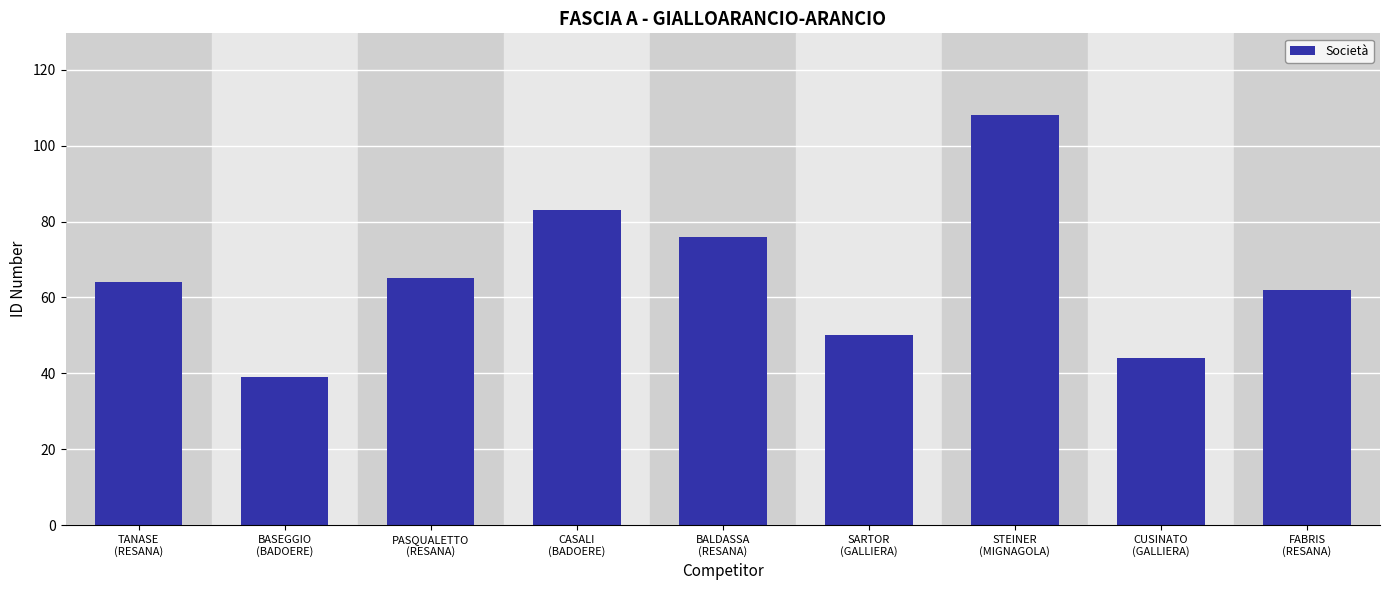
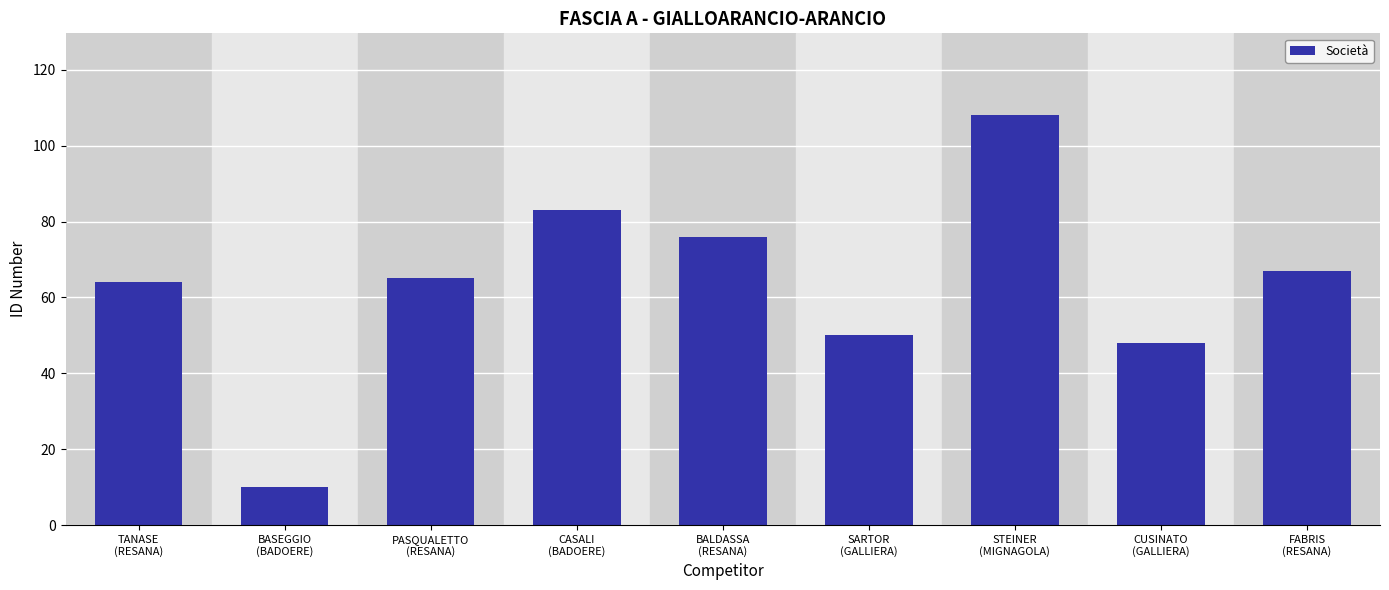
  {
    "TANASE (RESANA)": 64,
-   "BASEGGIO (BADOERE)": 39,
+   "BASEGGIO (BADOERE)": 10,
    "PASQUALETTO (RESANA)": 65,
    "CASALI (BADOERE)": 83,
    "BALDASSA (RESANA)": 76,
    "SARTOR (GALLIERA)": 50,
    "STEINER (MIGNAGOLA)": 108,
-   "CUSINATO (GALLIERA)": 44,
-   "FABRIS (RESANA)": 62
+   "CUSINATO (GALLIERA)": 48,
+   "FABRIS (RESANA)": 67
  }
